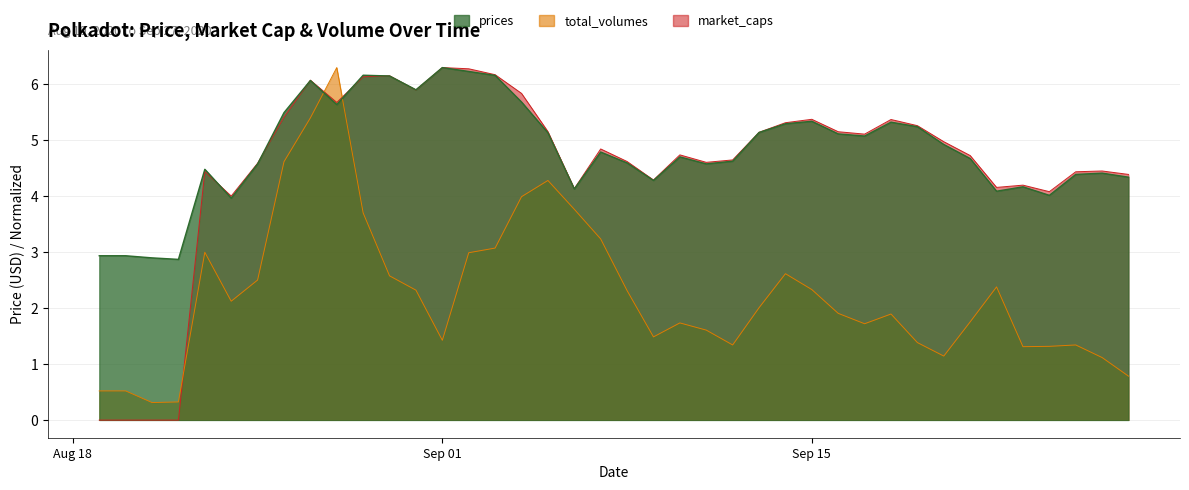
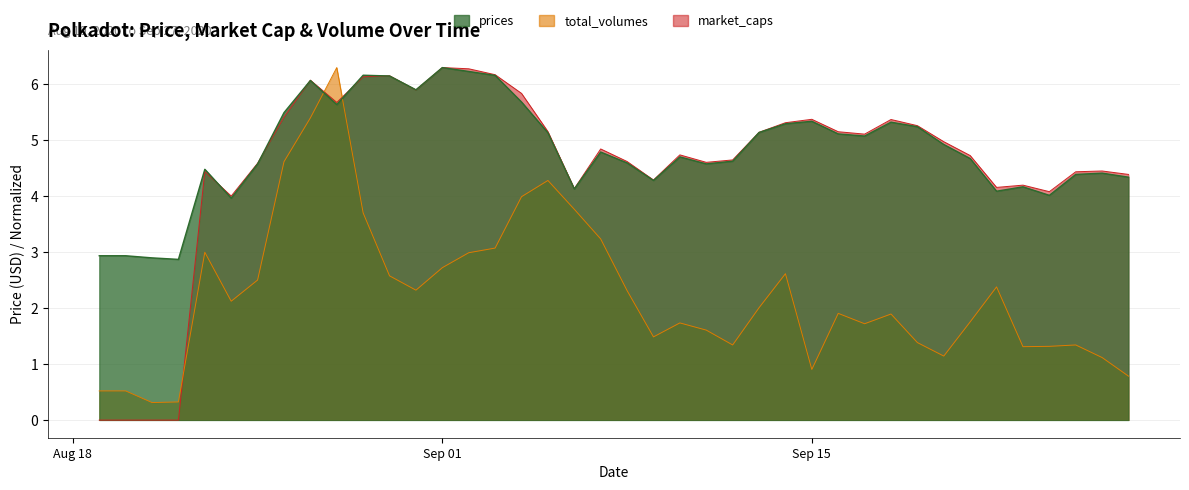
  {
    "total_volumes": {
-     "Sep 01": 1.4,
-     "Sep 15": 2.3
+     "Sep 01": 2.7,
+     "Sep 15": 0.9
    }
  }
